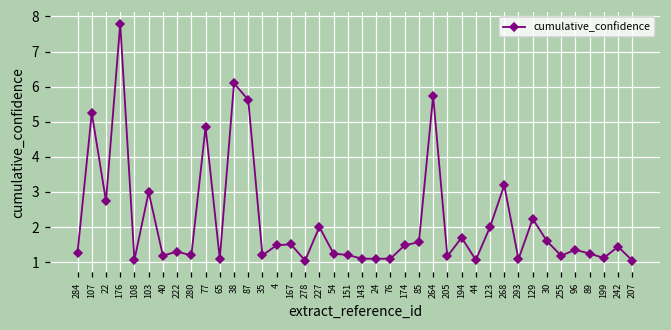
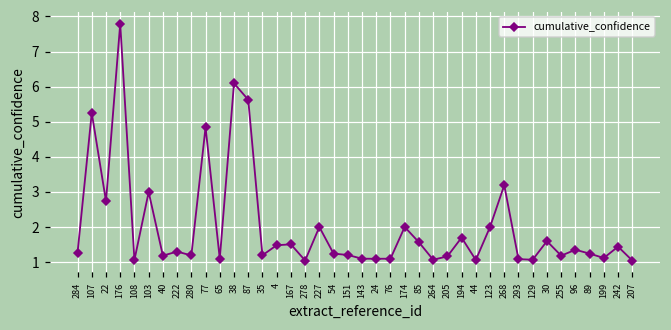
  {
    "284": 1.3,
    "107": 5.3,
    "22": 2.7,
    "176": 7.8,
    "108": 1.1,
    "103": 3.0,
    "40": 1.2,
    "222": 1.3,
    "280": 1.2,
    "77": 4.8,
    "65": 1.1,
    "38": 6.1,
    "87": 5.6,
    "35": 1.2,
    "4": 1.5,
    "167": 1.5,
    "278": 1.0,
    "227": 2.0,
    "54": 1.2,
    "151": 1.2,
    "143": 1.1,
    "24": 1.1,
    "76": 1.1,
-   "174": 1.5,
+   "174": 2.0,
    "85": 1.6,
-   "264": 5.7,
+   "264": 1.1,
    "205": 1.2,
    "194": 1.7,
    "44": 1.1,
    "123": 2.0,
    "268": 3.2,
    "293": 1.1,
-   "129": 2.2,
+   "129": 1.1,
    "30": 1.6,
    "255": 1.2,
    "96": 1.4,
    "89": 1.2,
    "199": 1.1,
    "242": 1.4,
    "207": 1.0
  }
